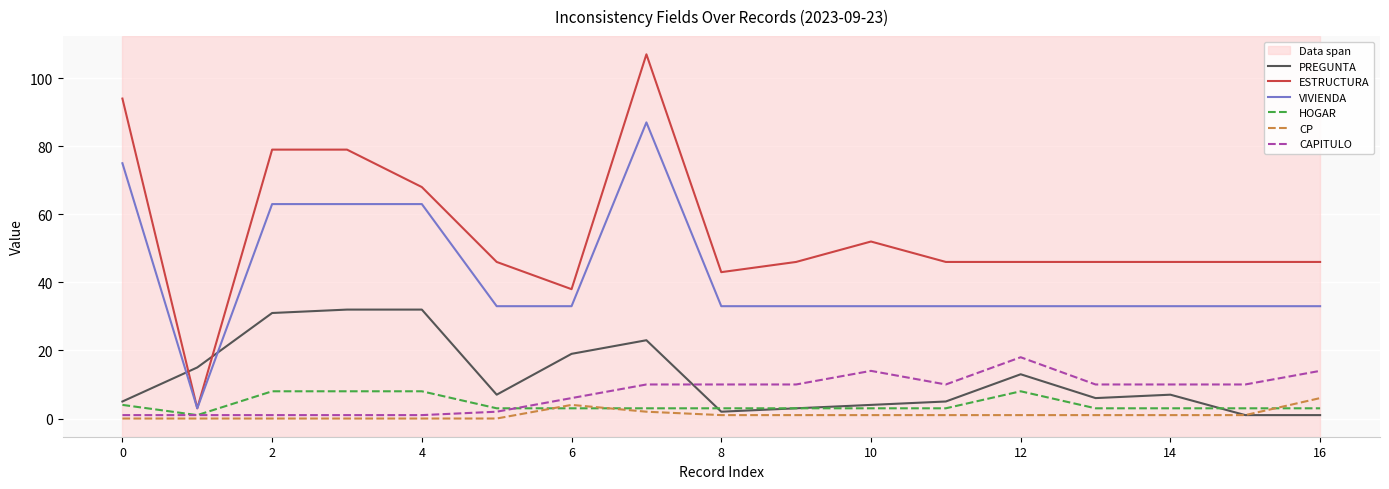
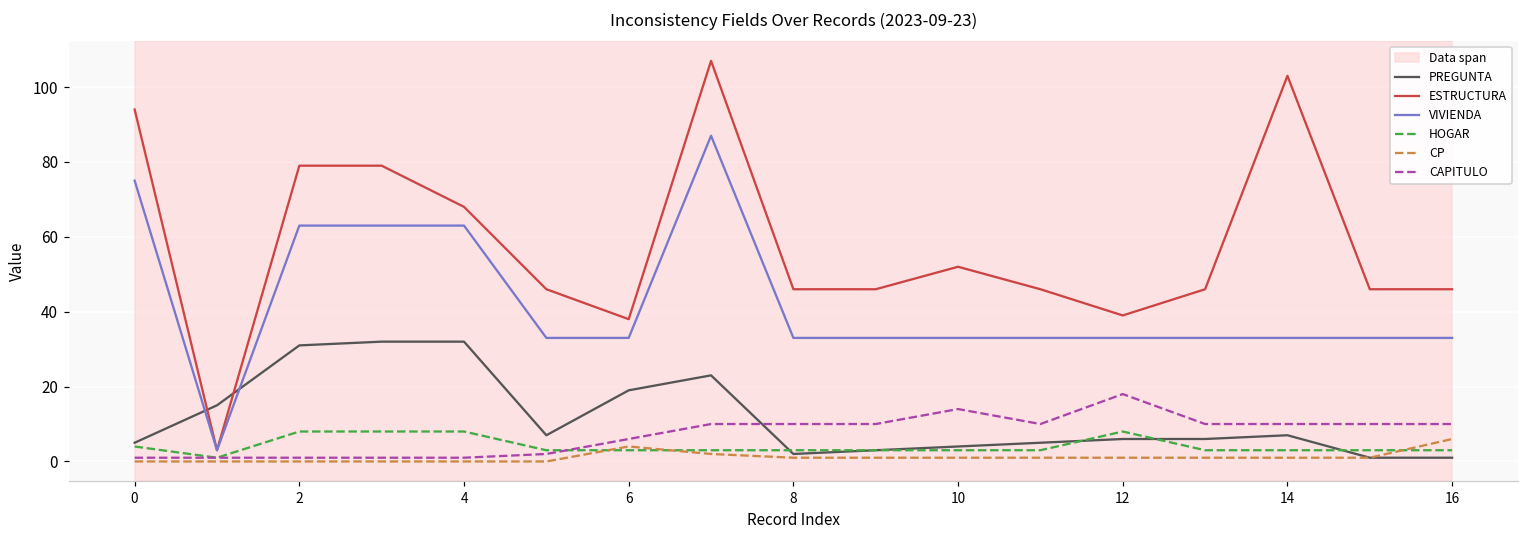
  {
    "PREGUNTA": {
      "0": 5,
      "2": 31,
      "4": 32,
      "6": 19,
      "8": 2,
      "10": 4,
-     "12": 13,
+     "12": 6,
      "14": 7,
      "16": 1
    },
    "ESTRUCTURA": {
      "0": 94,
      "2": 79,
      "4": 68,
      "6": 38,
-     "8": 43,
+     "8": 46,
      "10": 52,
-     "12": 46,
-     "14": 46,
+     "12": 39,
+     "14": 103,
      "16": 46
    },
    "VIVIENDA": {
      "0": 75,
      "2": 63,
      "4": 63,
      "6": 33,
      "8": 33,
      "10": 33,
      "12": 33,
      "14": 33,
      "16": 33
    },
    "HOGAR": {
      "0": 4,
      "2": 8,
      "4": 8,
      "6": 3,
      "8": 3,
      "10": 3,
      "12": 8,
      "14": 3,
      "16": 3
    },
    "CP": {
      "0": 0,
      "2": 0,
      "4": 0,
      "6": 4,
      "8": 1,
      "10": 1,
      "12": 1,
      "14": 1,
      "16": 6
    },
    "CAPITULO": {
      "0": 1,
      "2": 1,
      "4": 1,
      "6": 6,
      "8": 10,
      "10": 14,
      "12": 18,
      "14": 10,
-     "16": 14
+     "16": 10
    }
  }
